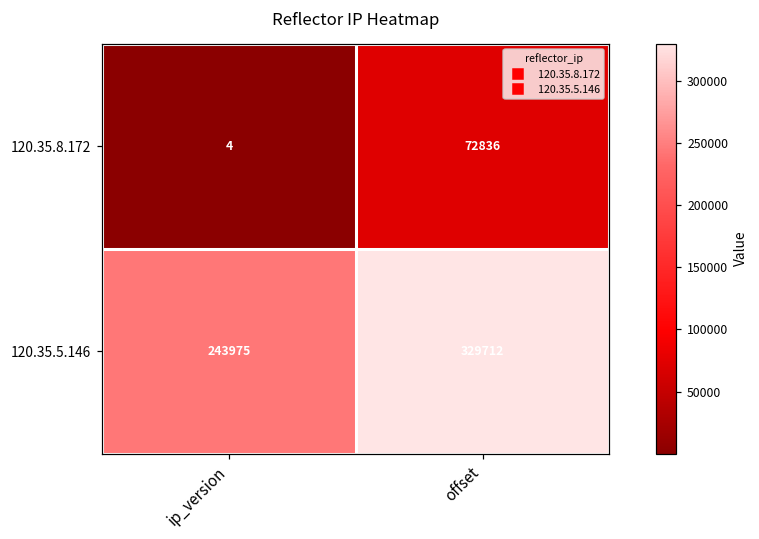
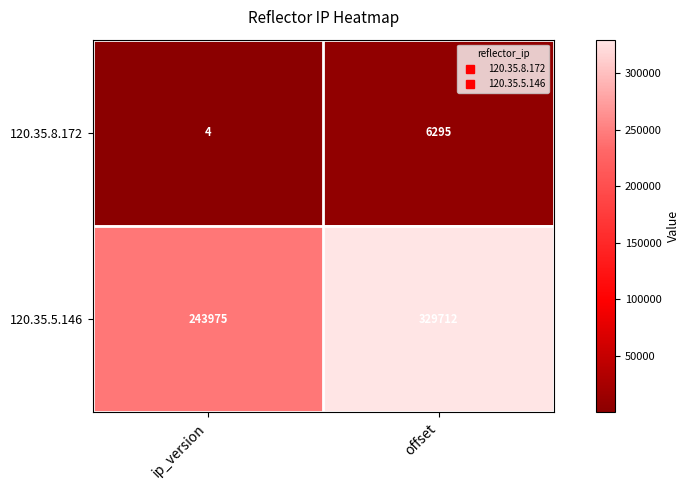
  {
    "120.35.8.172": {
      "ip_version": 4,
-     "offset": 72836
+     "offset": 6295
    },
    "120.35.5.146": {
      "ip_version": 243975
    }
  }
